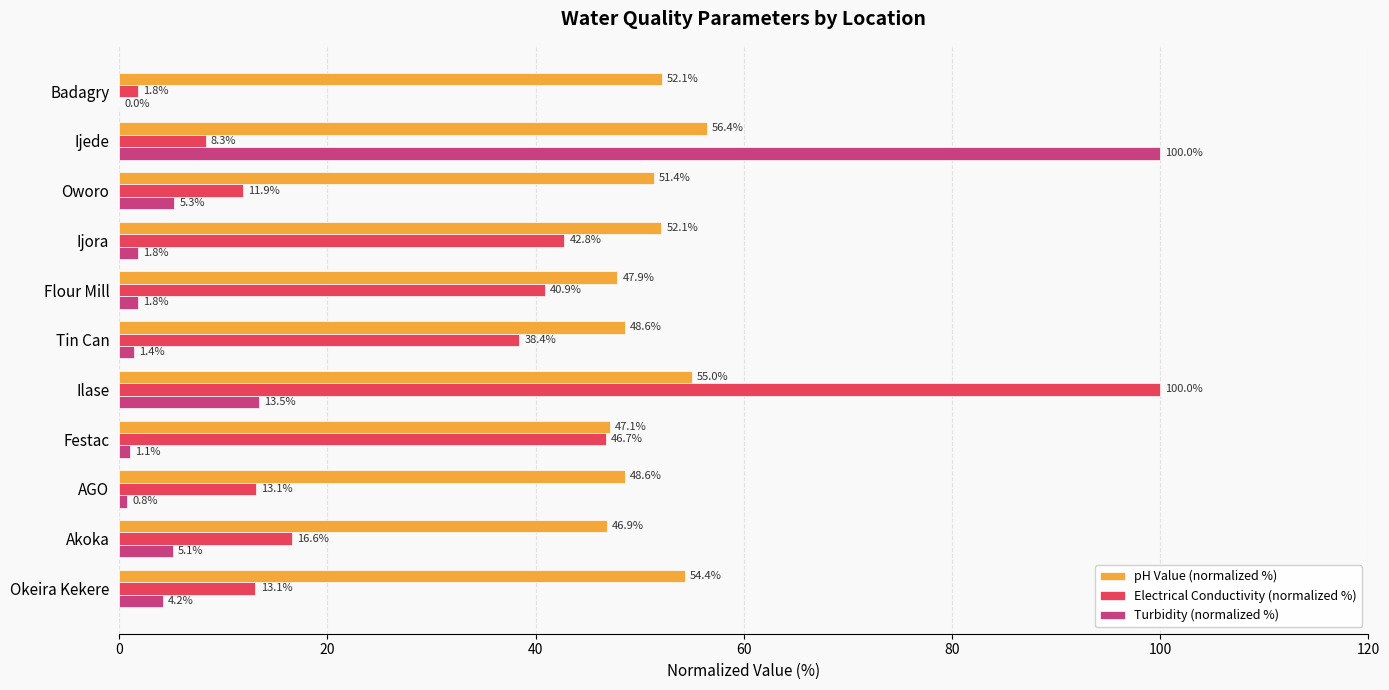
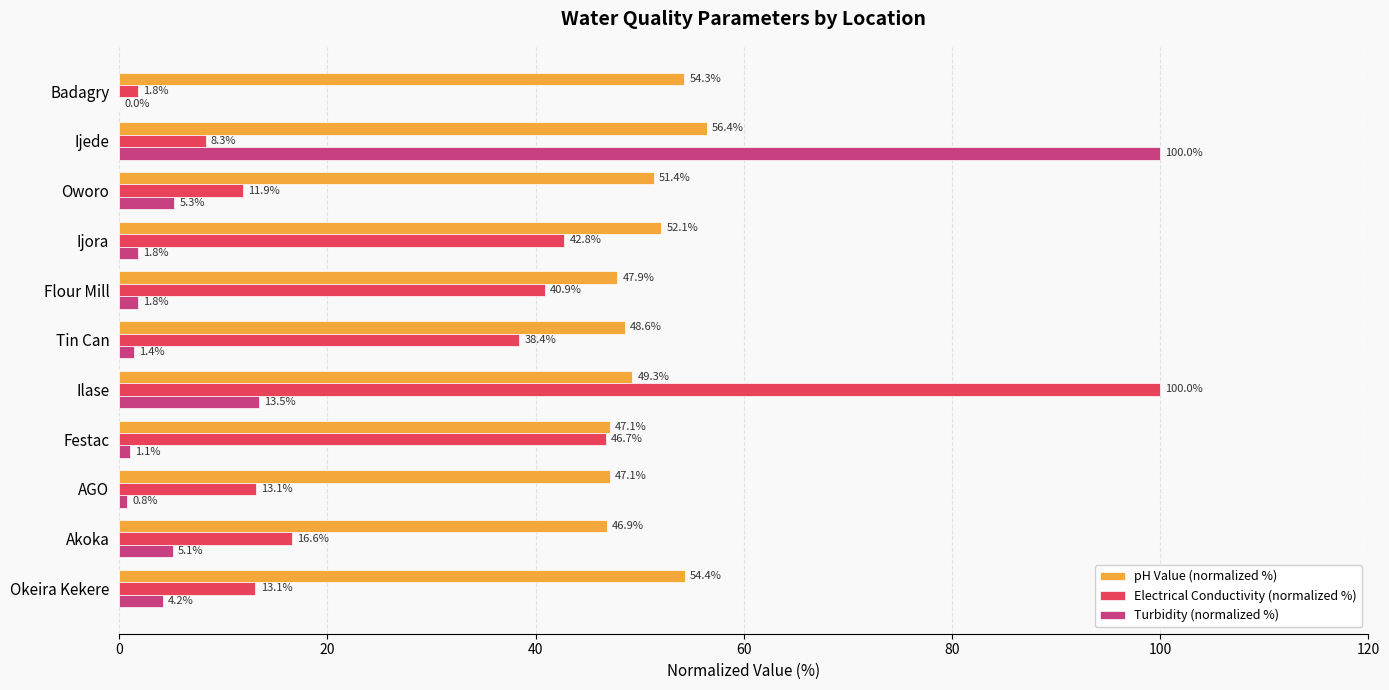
  {
    "pH Value (normalized %)": {
-     "Badagry": "52.1%",
+     "Badagry": "54.3%",
      "Ijede": "56.4%",
      "Oworo": "51.4%",
      "Ijora": "52.1%",
      "Flour Mill": "47.9%",
      "Tin Can": "48.6%",
-     "Ilase": "55.0%",
+     "Ilase": "49.3%",
      "Festac": "47.1%",
-     "AGO": "48.6%",
+     "AGO": "47.1%",
      "Akoka": "46.9%",
      "Okeira Kekere": "54.4%"
    }
  }
